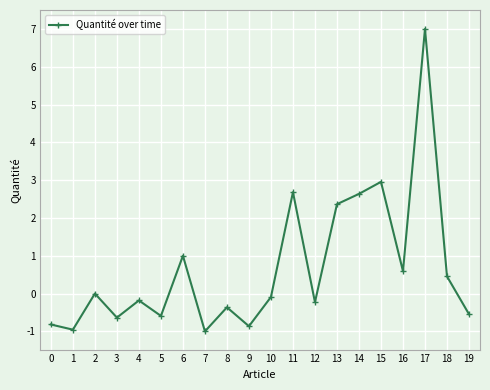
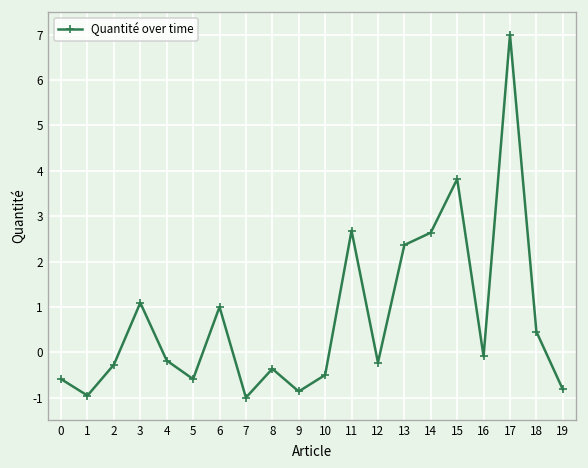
  {
-   "0": -0.8,
+   "0": -0.6,
    "1": -1.0,
-   "2": 0.0,
-   "3": -0.6,
+   "2": -0.3,
+   "3": 1.1,
    "4": -0.2,
    "5": -0.6,
    "6": 1.0,
    "7": -1.0,
    "8": -0.4,
    "9": -0.9,
-   "10": -0.1,
+   "10": -0.5,
    "11": 2.7,
    "12": -0.2,
    "13": 2.4,
    "14": 2.6,
-   "15": 3.0,
-   "16": 0.6,
+   "15": 3.8,
+   "16": -0.1,
    "17": 7.0,
    "18": 0.5,
-   "19": -0.5
+   "19": -0.8
  }
